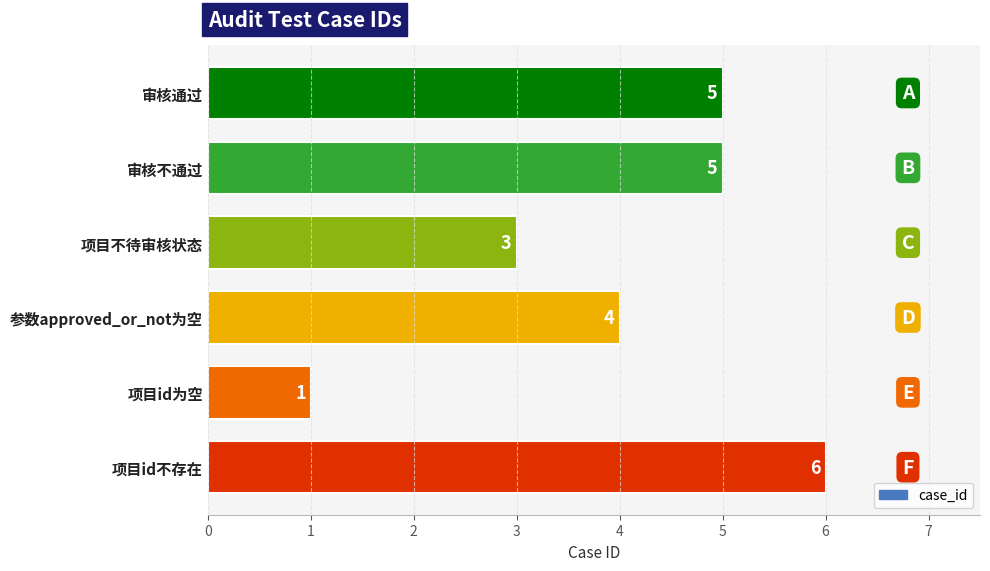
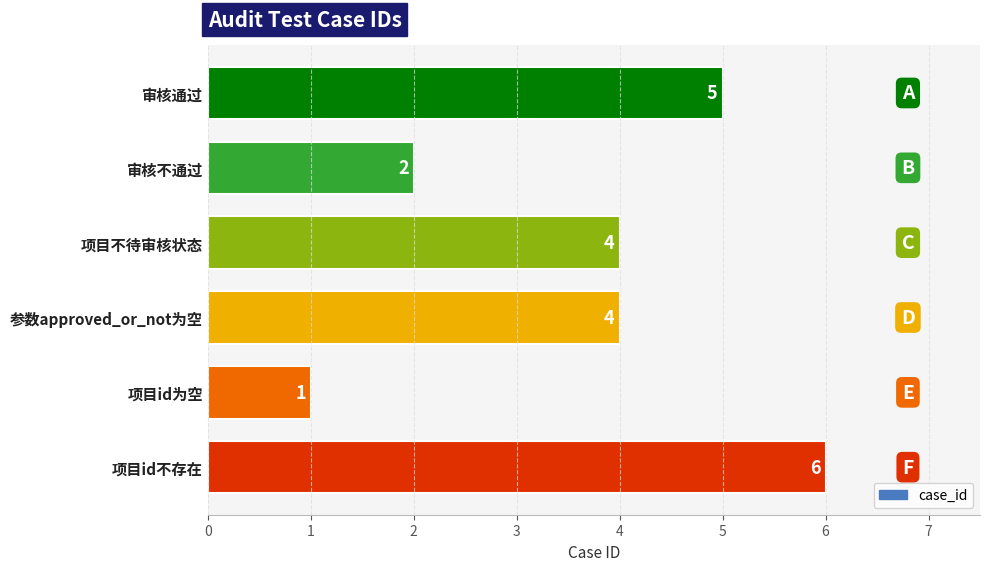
  {
    "审核通过": 5,
-   "审核不通过": 5,
-   "项目不待审核状态": 3,
+   "审核不通过": 2,
+   "项目不待审核状态": 4,
    "参数approved_or_not为空": 4,
    "项目id为空": 1,
    "项目id不存在": 6
  }
